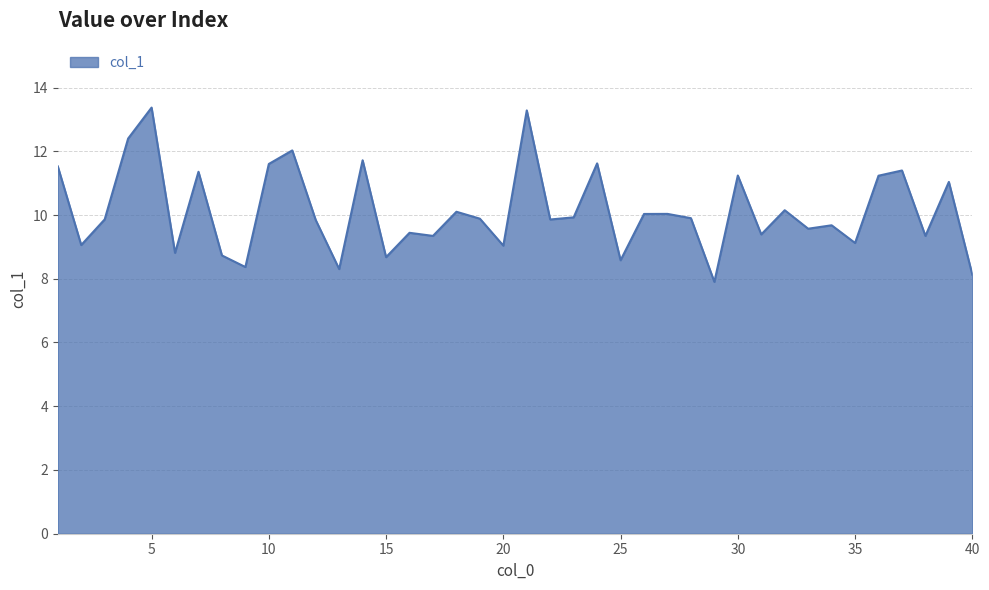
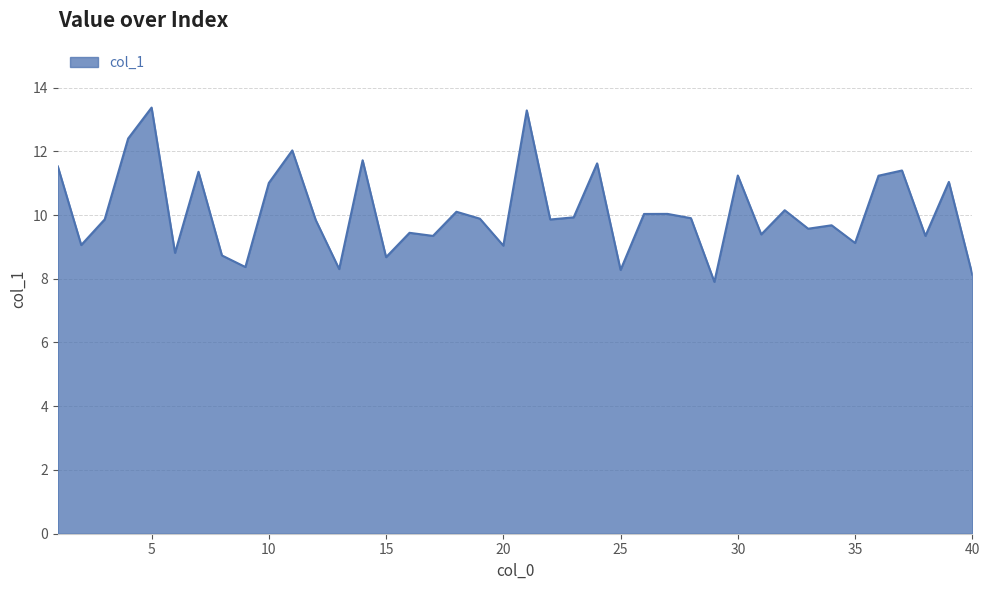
  {
    "5": 13.4,
-   "10": 11.6,
+   "10": 11.0,
    "15": 8.7,
    "20": 9.0,
-   "25": 8.6,
+   "25": 8.3,
    "30": 11.2,
    "35": 9.1,
    "40": 8.1
  }
